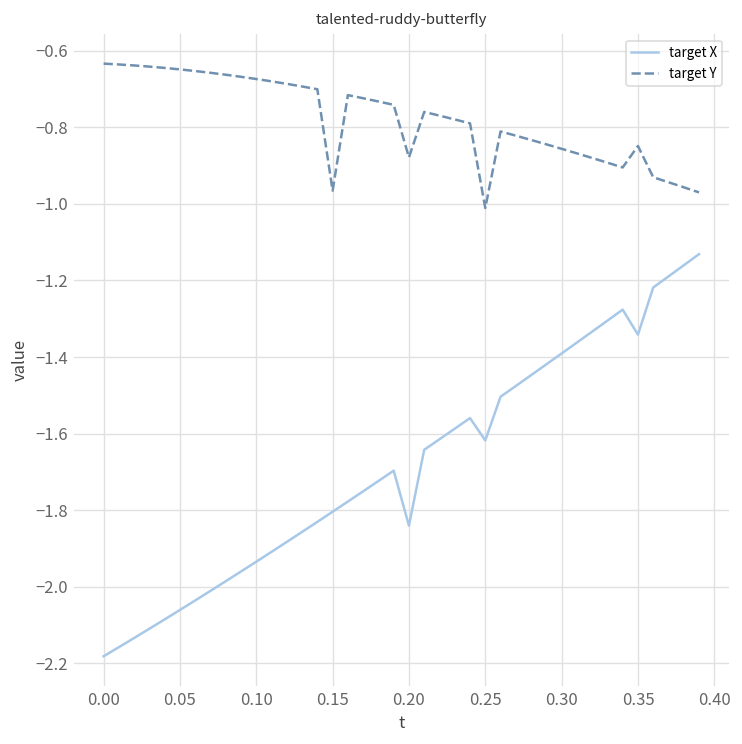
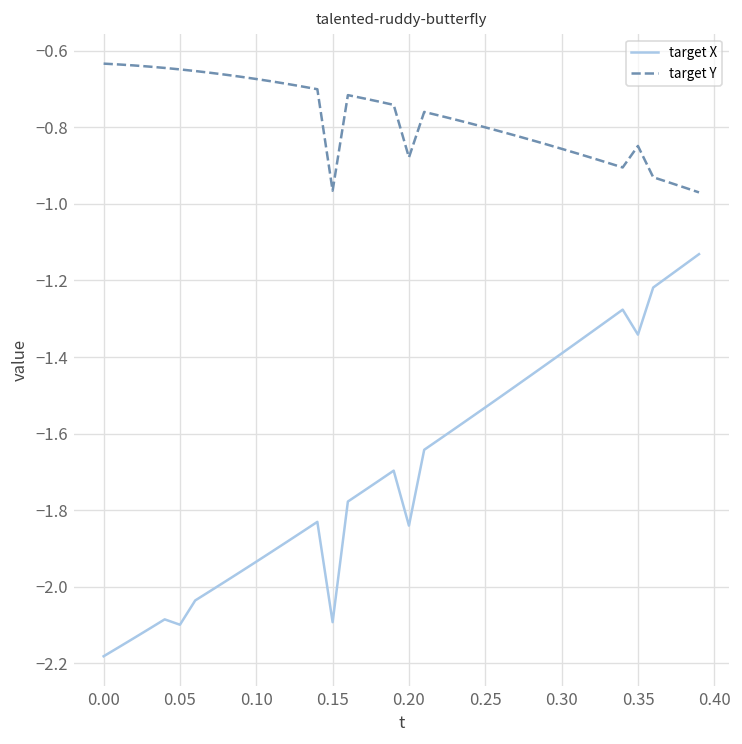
  {
    "target X": {
      "0.00": -2.18,
-     "0.05": -2.06,
+     "0.05": -2.10,
      "0.10": -1.94,
-     "0.15": -1.80,
+     "0.15": -2.09,
      "0.20": -1.84,
-     "0.25": -1.62,
+     "0.25": -1.53,
      "0.30": -1.39,
      "0.35": -1.34
    },
    "target Y": {
      "0.00": -0.63,
      "0.05": -0.65,
      "0.10": -0.67,
      "0.15": -0.97,
      "0.20": -0.88,
-     "0.25": -1.01,
+     "0.25": -0.80,
      "0.30": -0.86,
      "0.35": -0.85
    }
  }
